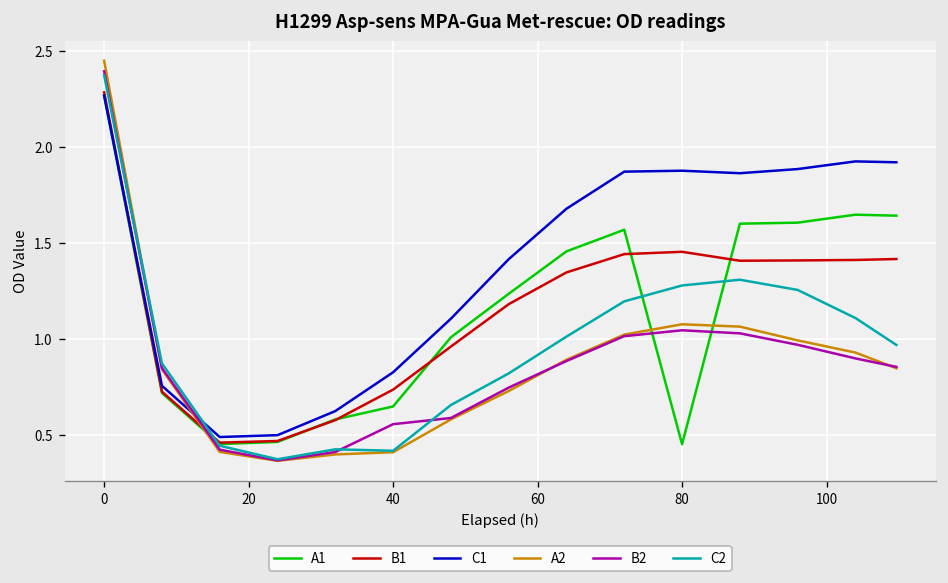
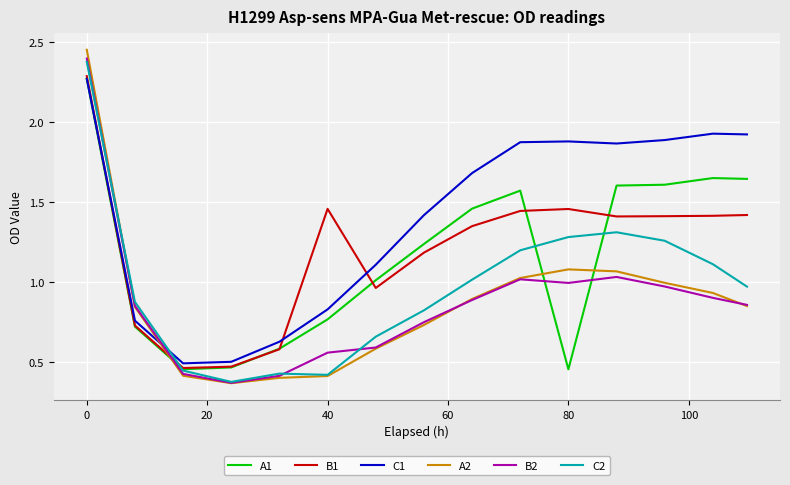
  {
    "A1": {
-     "40": 0.65,
+     "40": 0.76,
      "80": 0.45
    },
    "B1": {
      "0": 2.29,
-     "40": 0.74,
+     "40": 1.46,
      "80": 1.45
    },
    "C1": {
      "40": 0.83,
      "80": 1.88
    },
    "A2": {
      "0": 2.45,
      "80": 1.08
    },
    "B2": {
      "0": 2.40,
      "40": 0.56,
-     "80": 1.05
+     "80": 0.99
    },
    "C2": {
      "0": 2.37,
      "80": 1.28
    }
  }
